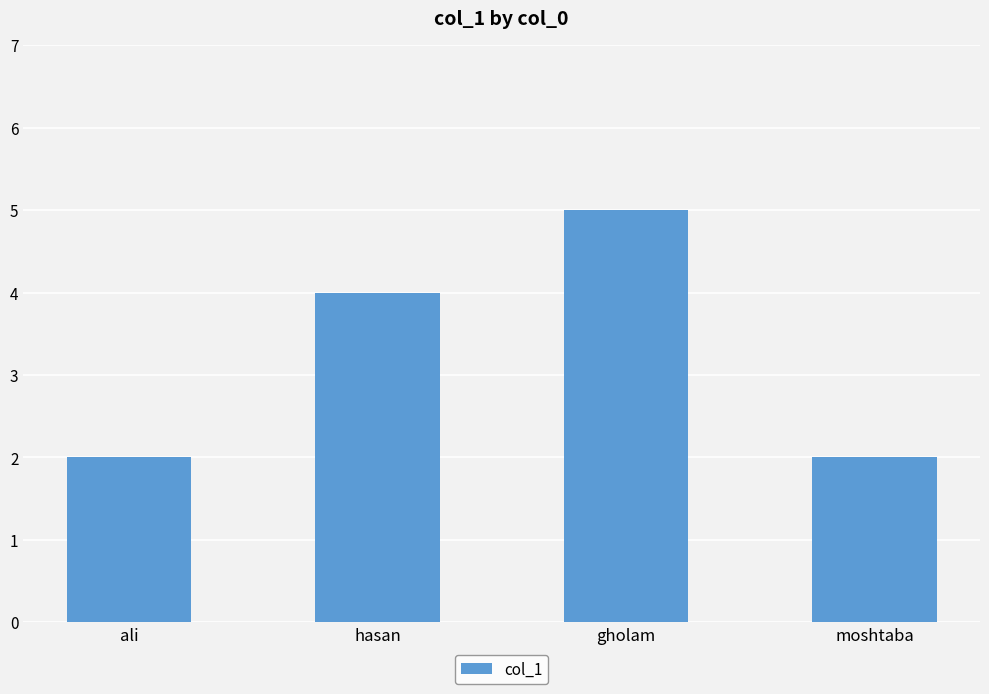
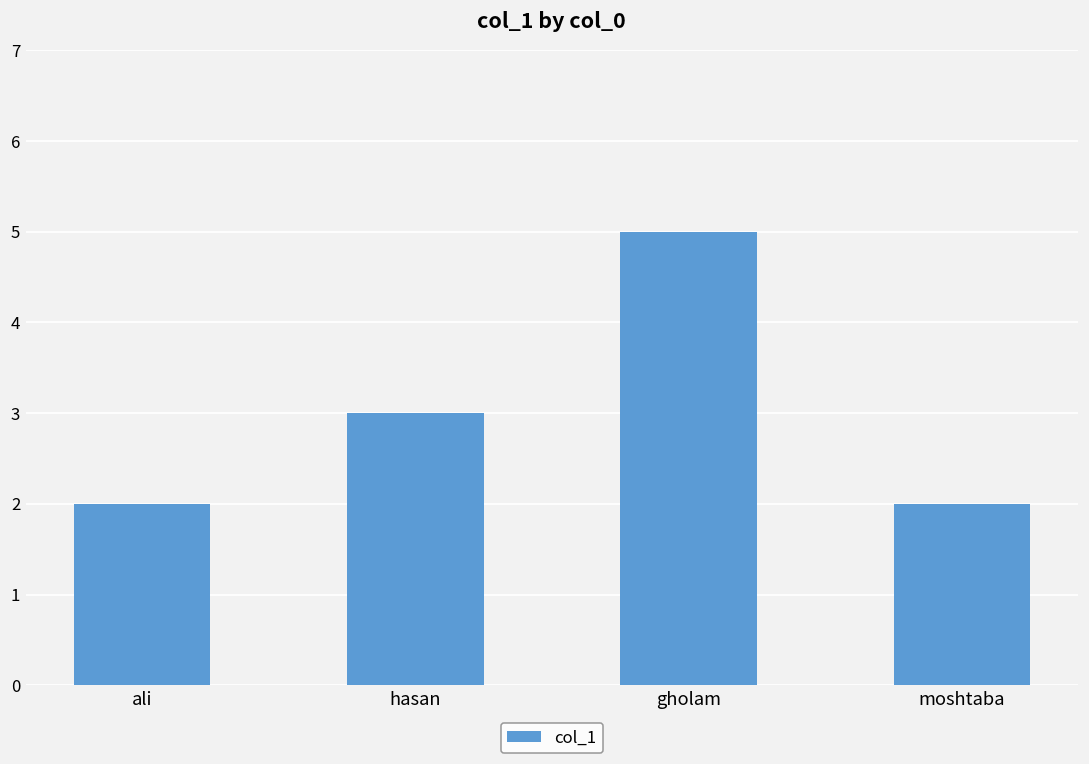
  {
    "ali": 2,
-   "hasan": 4,
+   "hasan": 3,
    "gholam": 5,
    "moshtaba": 2
  }
